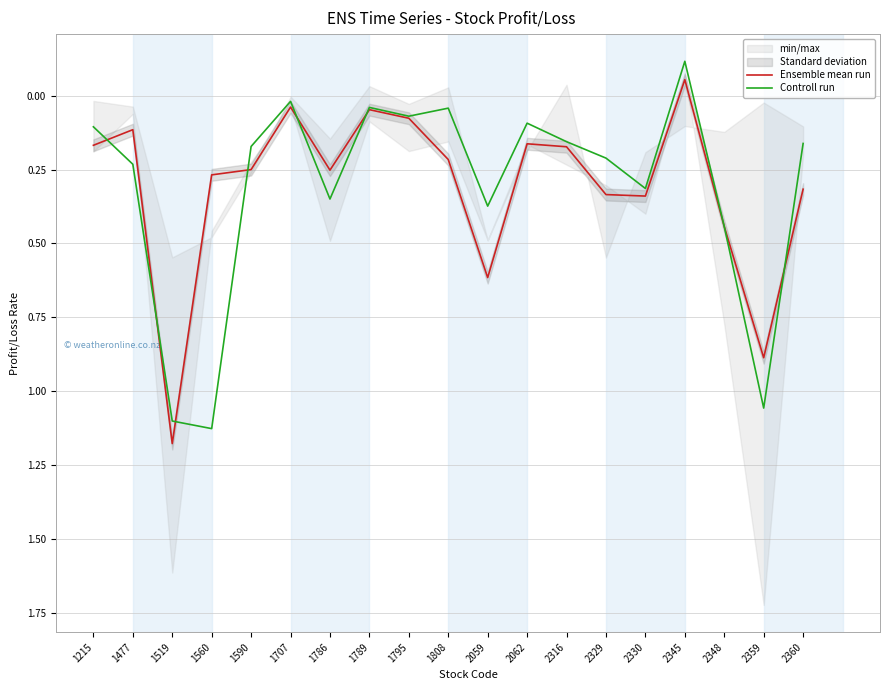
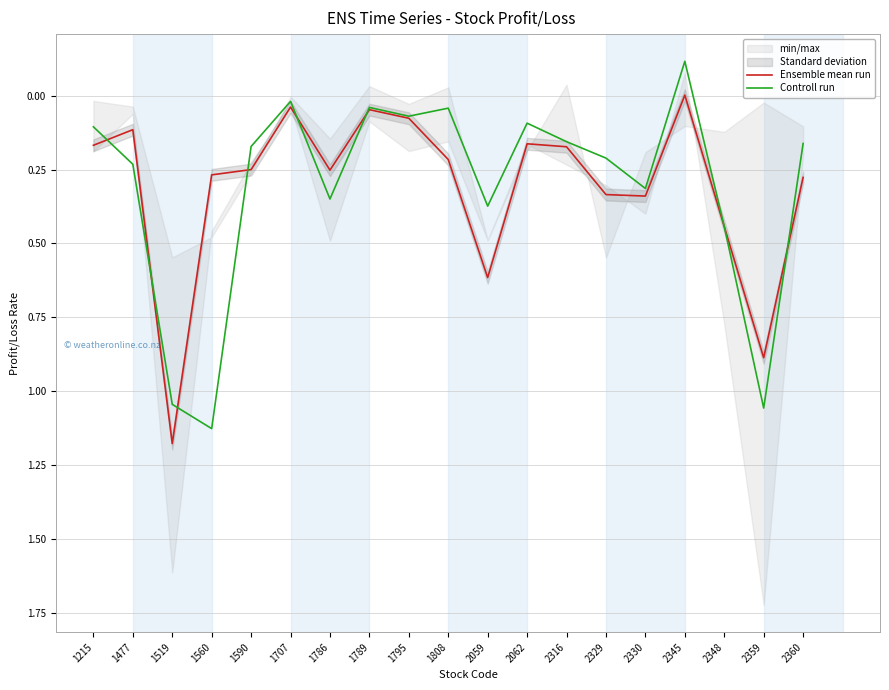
  {
    "Ensemble mean run": {
      "1215": 0.17,
      "1477": 0.12,
      "1519": 1.18,
      "1560": 0.27,
      "1590": 0.25,
      "1786": 0.25,
      "1808": 0.22,
      "2059": 0.62,
      "2062": 0.16,
      "2316": 0.17,
      "2329": 0.33,
      "2330": 0.34,
-     "2345": -0.05,
+     "2345": 0.00,
      "2359": 0.89,
-     "2360": 0.32
+     "2360": 0.28
    },
    "Controll run": {
      "1215": 0.11,
      "1477": 0.23,
-     "1519": 1.10,
+     "1519": 1.04,
      "1560": 1.13,
      "1590": 0.17,
      "1707": 0.02,
      "1786": 0.35,
      "1808": 0.04,
      "2059": 0.37,
      "2062": 0.09,
      "2316": 0.16,
      "2329": 0.21,
      "2330": 0.31,
      "2345": -0.12,
      "2359": 1.06,
      "2360": 0.16
    }
  }
